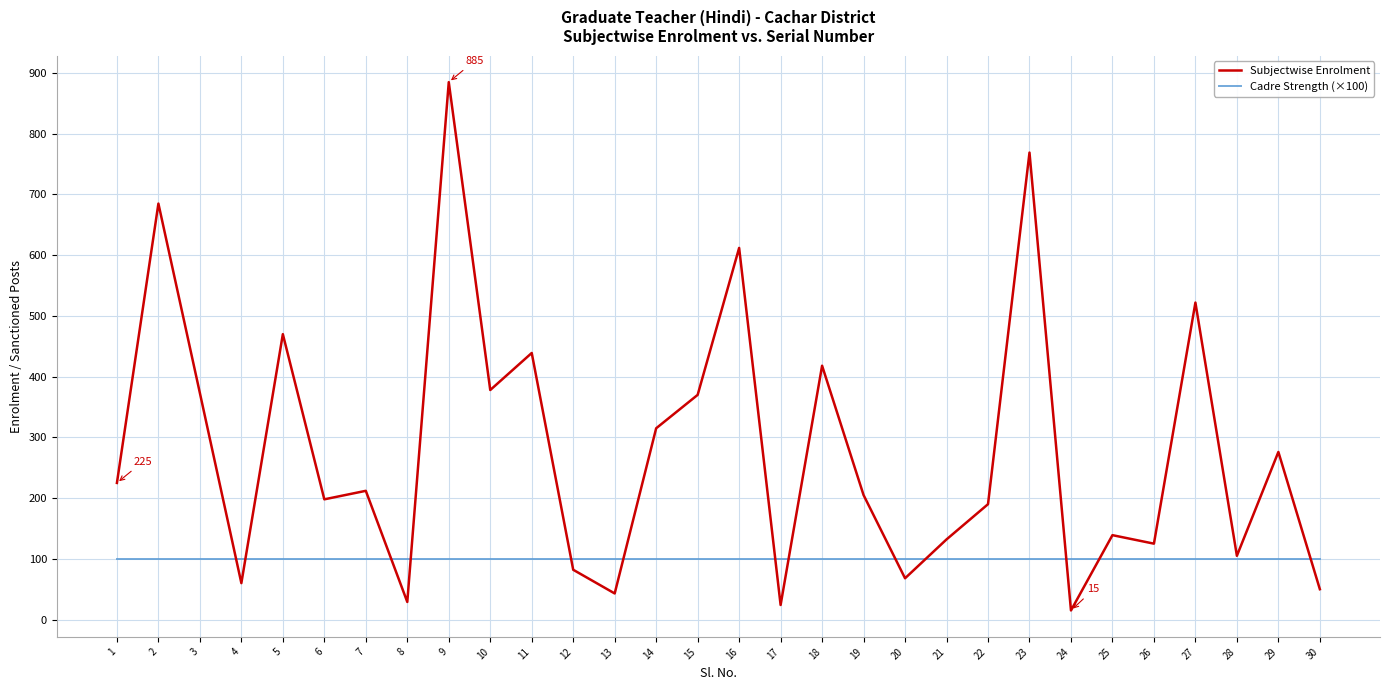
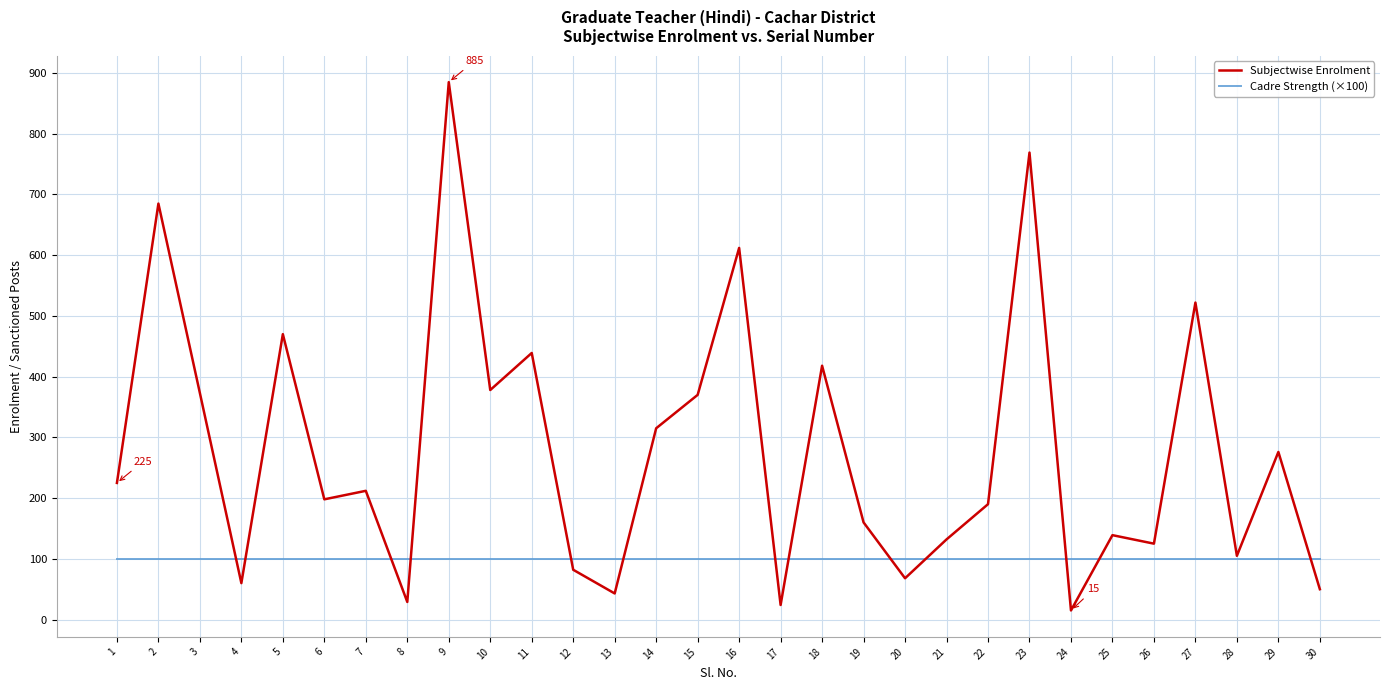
  {
    "Subjectwise Enrolment": {
      "2": 690,
      "3": 370,
      "4": 60,
      "5": 470,
      "6": 200,
      "7": 210,
      "8": 30,
      "10": 380,
      "11": 440,
      "12": 80,
      "13": 40,
      "14": 320,
      "15": 370,
      "16": 610,
      "17": 20,
      "18": 420,
-     "19": 210,
+     "19": 160,
      "20": 70,
      "21": 130,
      "22": 190,
      "23": 770,
      "25": 140,
      "26": 130,
      "27": 520,
      "28": 110,
      "29": 280,
      "30": 50
    },
    "Cadre Strength (×100)": {
      "1": 100,
      "2": 100,
      "3": 100,
      "4": 100,
      "5": 100,
      "6": 100,
      "7": 100,
      "8": 100,
      "9": 100,
      "10": 100,
      "11": 100,
      "12": 100,
      "13": 100,
      "14": 100,
      "15": 100,
      "16": 100,
      "17": 100,
      "18": 100,
      "19": 100,
      "20": 100,
      "21": 100,
      "22": 100,
      "23": 100,
      "24": 100,
      "25": 100,
      "26": 100,
      "27": 100,
      "28": 100,
      "29": 100,
      "30": 100
    }
  }
